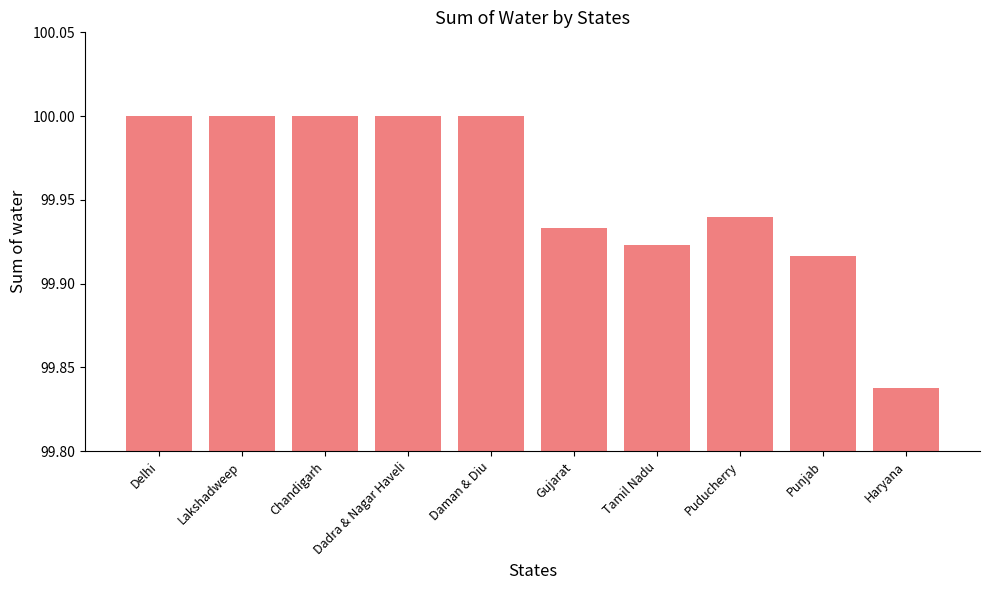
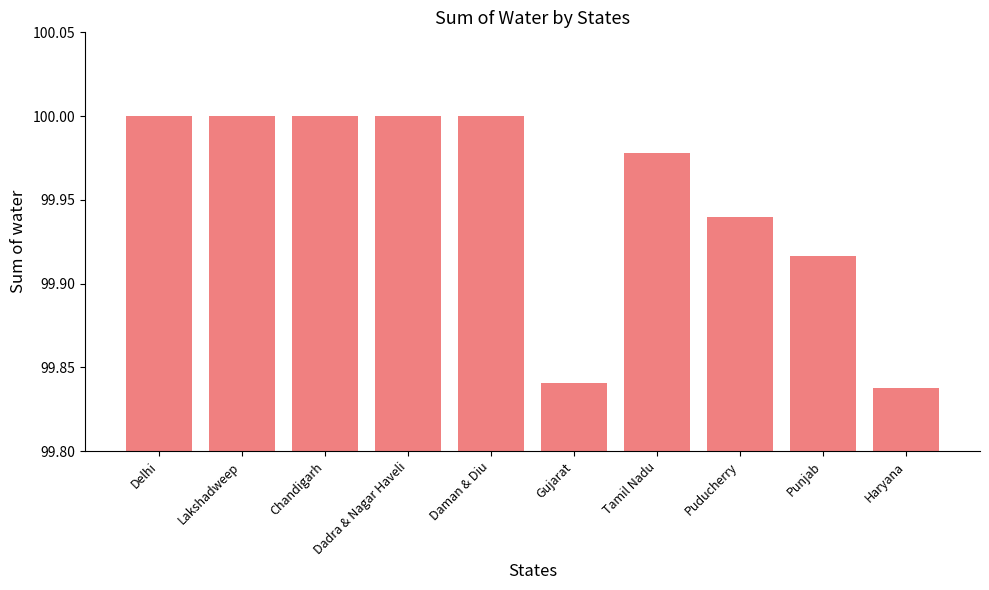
  {
    "Delhi": 100.000,
    "Lakshadweep": 100.000,
    "Chandigarh": 100.000,
    "Dadra & Nagar Haveli": 100.000,
    "Daman & Diu": 100.000,
-   "Gujarat": 99.933,
-   "Tamil Nadu": 99.923,
+   "Gujarat": 99.840,
+   "Tamil Nadu": 99.978,
    "Puducherry": 99.940,
    "Punjab": 99.917,
    "Haryana": 99.838
  }
